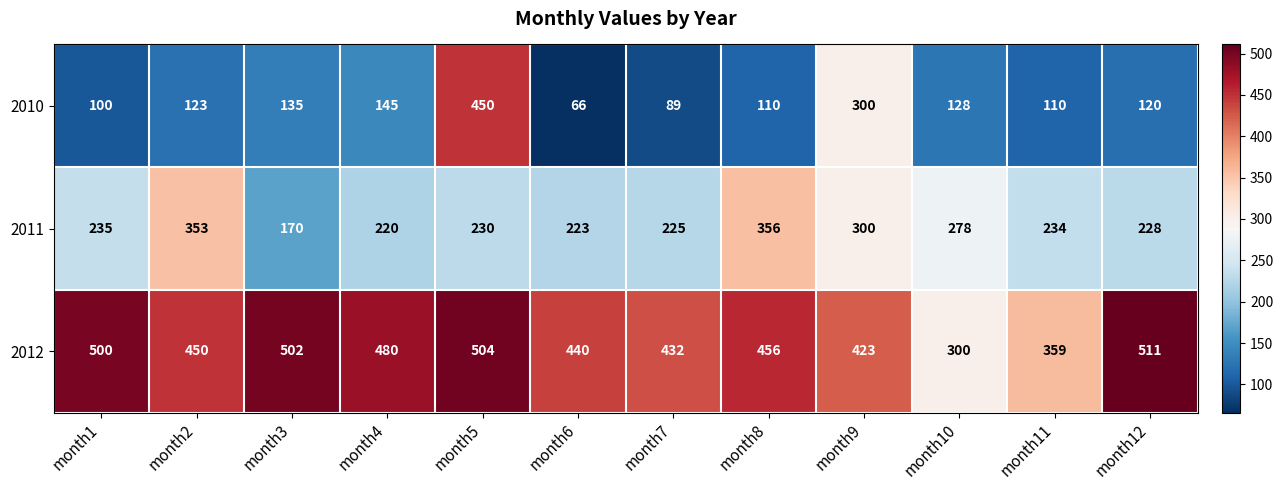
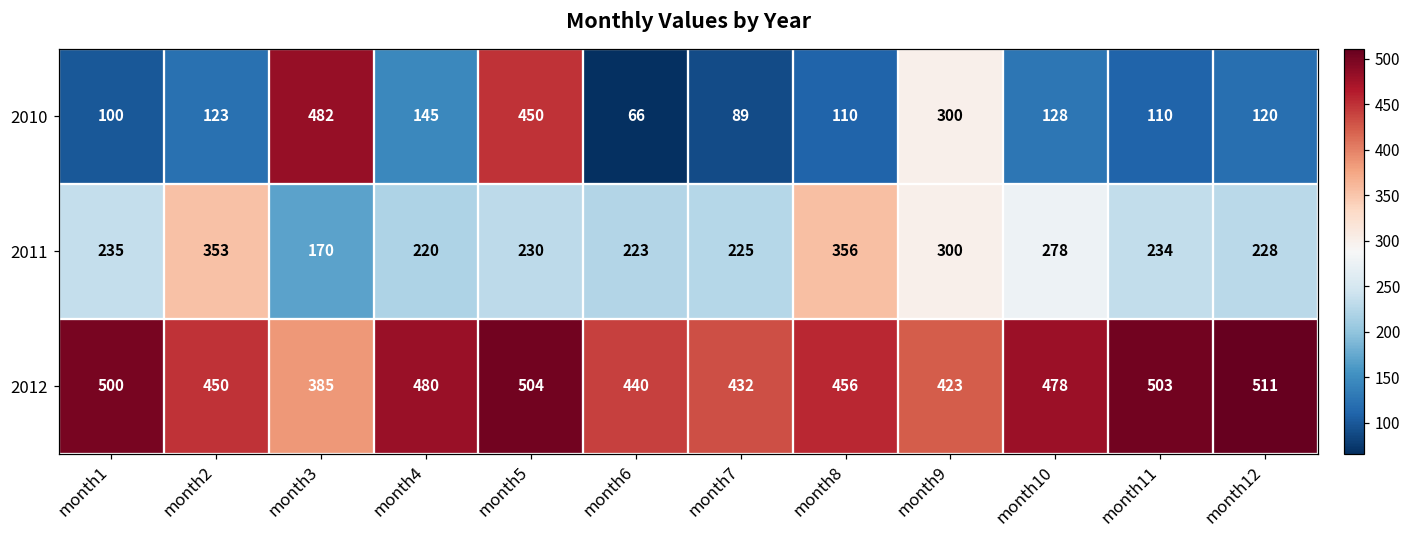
  {
    "2010": {
      "month1": 100,
      "month2": 123,
-     "month3": 135,
+     "month3": 482,
      "month4": 145,
      "month5": 450,
      "month6": 66,
      "month7": 89,
      "month8": 110,
      "month9": 300,
      "month10": 128,
      "month11": 110,
      "month12": 120
    },
    "2011": {
      "month1": 235,
      "month2": 353,
      "month3": 170,
      "month4": 220,
      "month5": 230,
      "month6": 223,
      "month7": 225,
      "month8": 356,
      "month9": 300,
      "month10": 278,
      "month11": 234,
      "month12": 228
    },
    "2012": {
      "month1": 500,
      "month2": 450,
-     "month3": 502,
+     "month3": 385,
      "month4": 480,
      "month5": 504,
      "month6": 440,
      "month7": 432,
      "month8": 456,
      "month9": 423,
-     "month10": 300,
-     "month11": 359,
+     "month10": 478,
+     "month11": 503,
      "month12": 511
    }
  }
